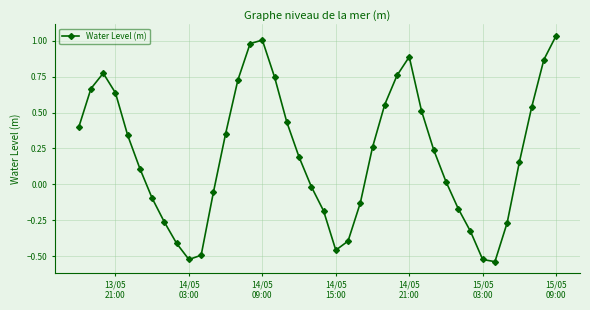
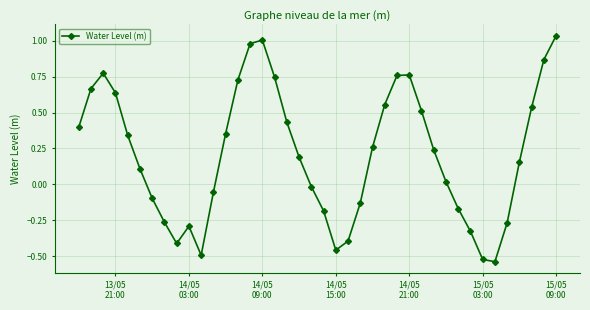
  {
    "13/05 21:00": 0.64,
-   "14/05 03:00": -0.52,
+   "14/05 03:00": -0.29,
    "14/05 09:00": 1.01,
    "14/05 15:00": -0.46,
-   "14/05 21:00": 0.89,
+   "14/05 21:00": 0.76,
    "15/05 03:00": -0.52,
    "15/05 09:00": 1.04
  }
